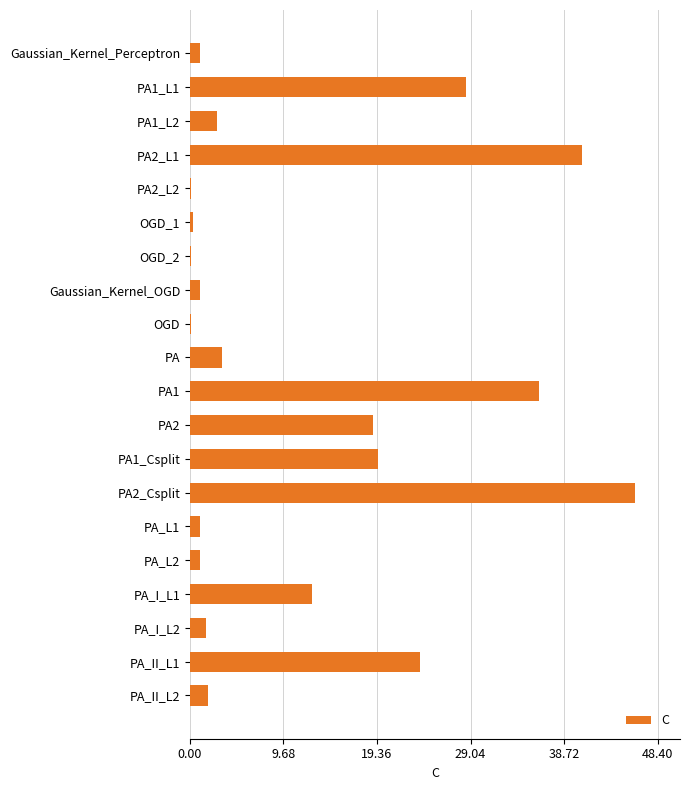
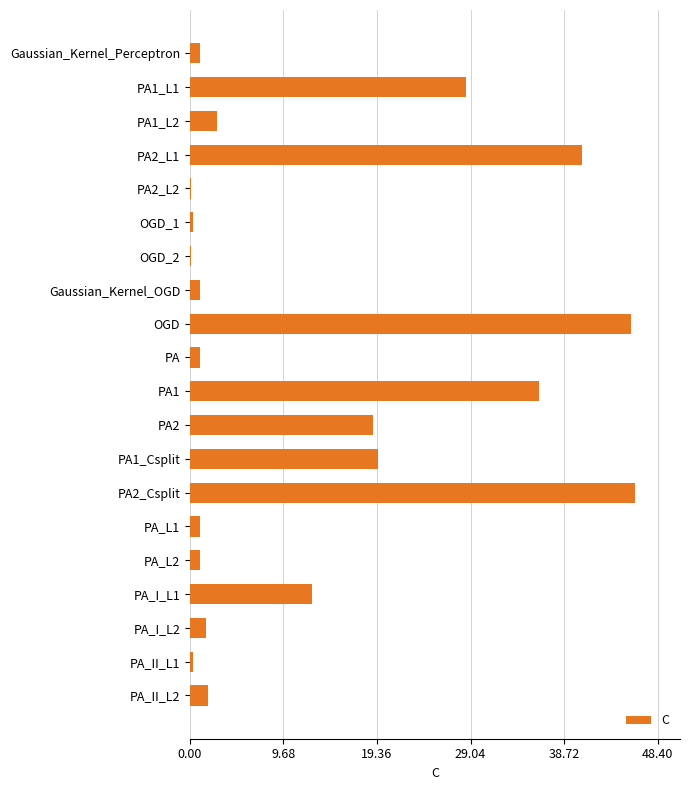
  {
    "Gaussian_Kernel_Perceptron": 1,
    "PA1_L1": 29,
    "PA1_L2": 3,
    "PA2_L1": 41,
    "OGD_1": 0,
    "Gaussian_Kernel_OGD": 1,
-   "OGD": 0,
-   "PA": 3,
+   "OGD": 46,
+   "PA": 1,
    "PA1": 36,
    "PA2": 19,
    "PA1_Csplit": 19,
    "PA2_Csplit": 46,
    "PA_L1": 1,
    "PA_L2": 1,
    "PA_I_L1": 13,
    "PA_I_L2": 2,
-   "PA_II_L1": 24,
+   "PA_II_L1": 0,
    "PA_II_L2": 2
  }
